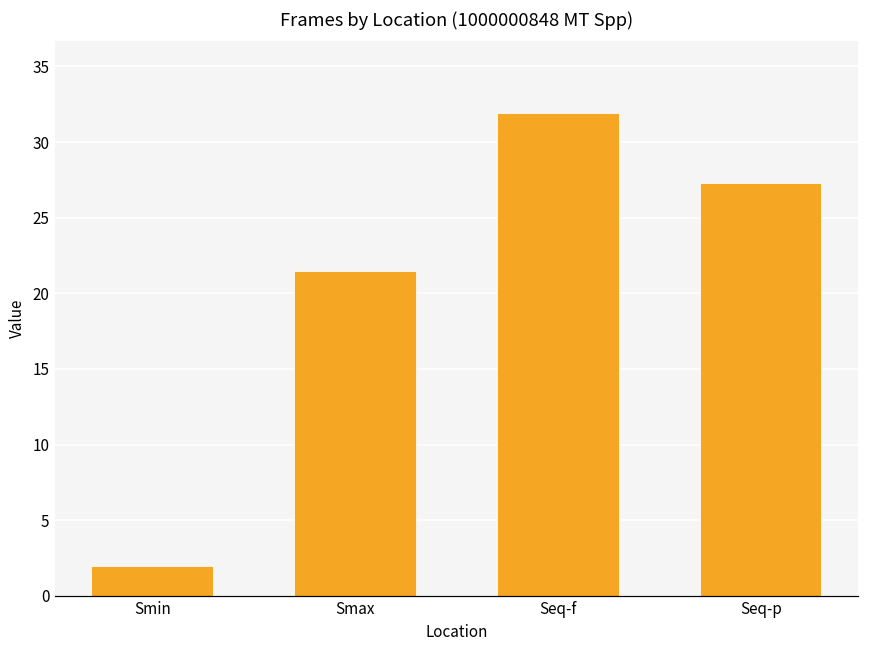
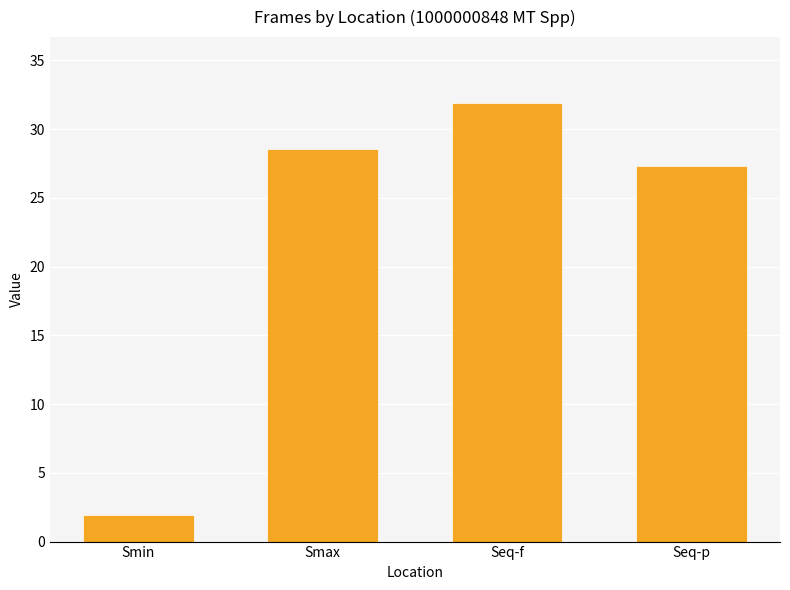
  {
    "Smin": 2.0,
-   "Smax": 21.5,
+   "Smax": 28.6,
    "Seq-f": 31.9,
    "Seq-p": 27.3
  }
